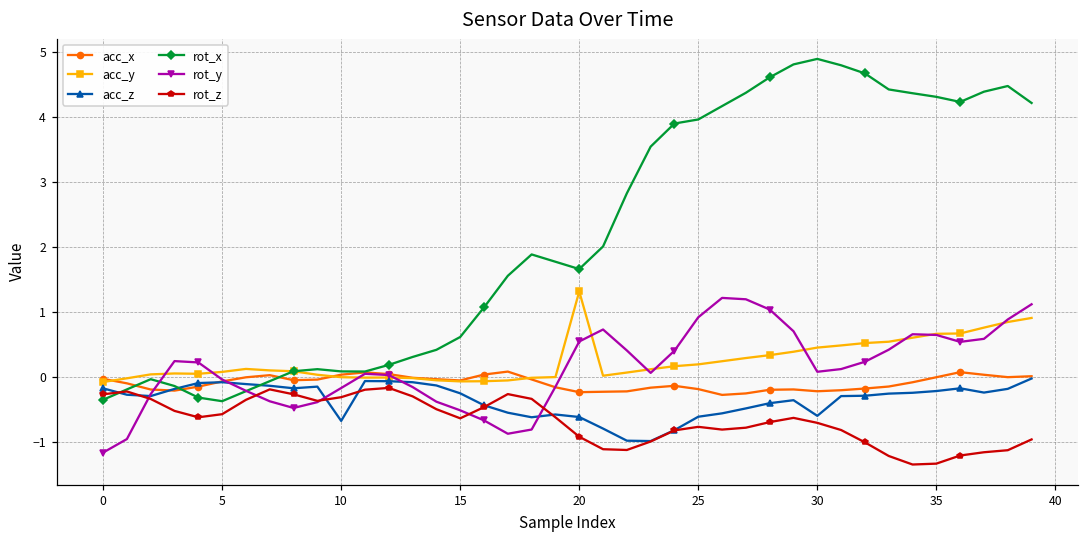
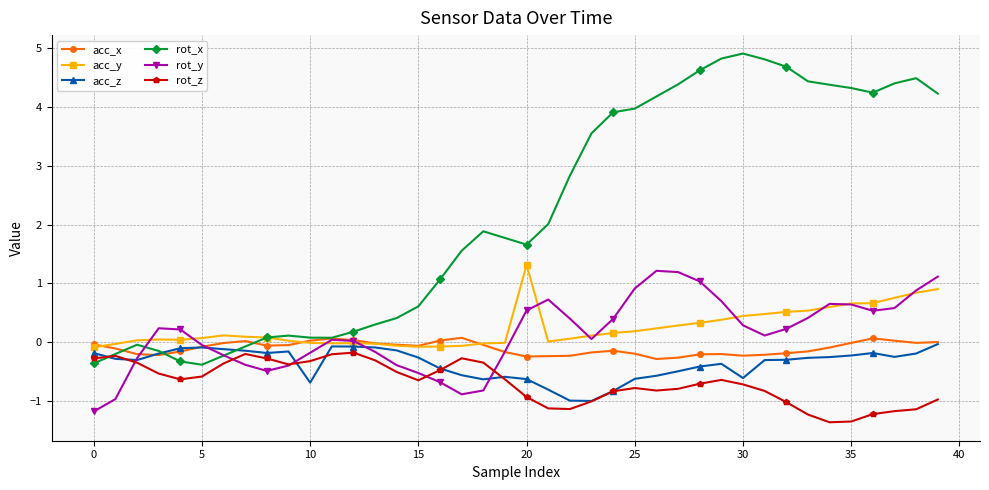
  {
    "acc_x": {
      "0": 0.0,
      "20": -0.2,
      "25": -0.2,
      "30": -0.2,
      "35": 0.0
    },
    "acc_y": {
      "0": -0.1,
      "5": 0.1,
      "20": 1.3,
      "25": 0.2,
      "30": 0.4
    },
    "acc_z": {
      "0": -0.2,
      "10": -0.7,
      "15": -0.3,
      "20": -0.6,
      "25": -0.6,
      "30": -0.6,
      "35": -0.2
    },
    "rot_x": {
      "0": -0.4,
      "5": -0.4,
      "10": 0.1,
      "15": 0.6,
      "20": 1.7,
      "25": 4.0,
      "30": 4.9,
      "35": 4.3
    },
    "rot_y": {
      "0": -1.2,
      "10": -0.2,
      "15": -0.5,
      "20": 0.5,
      "25": 0.9,
-     "30": 0.1
+     "30": 0.3
    },
    "rot_z": {
      "0": -0.3,
      "5": -0.6,
      "10": -0.3,
      "15": -0.6,
      "20": -0.9,
      "25": -0.8,
      "30": -0.7,
      "35": -1.3
    }
  }
